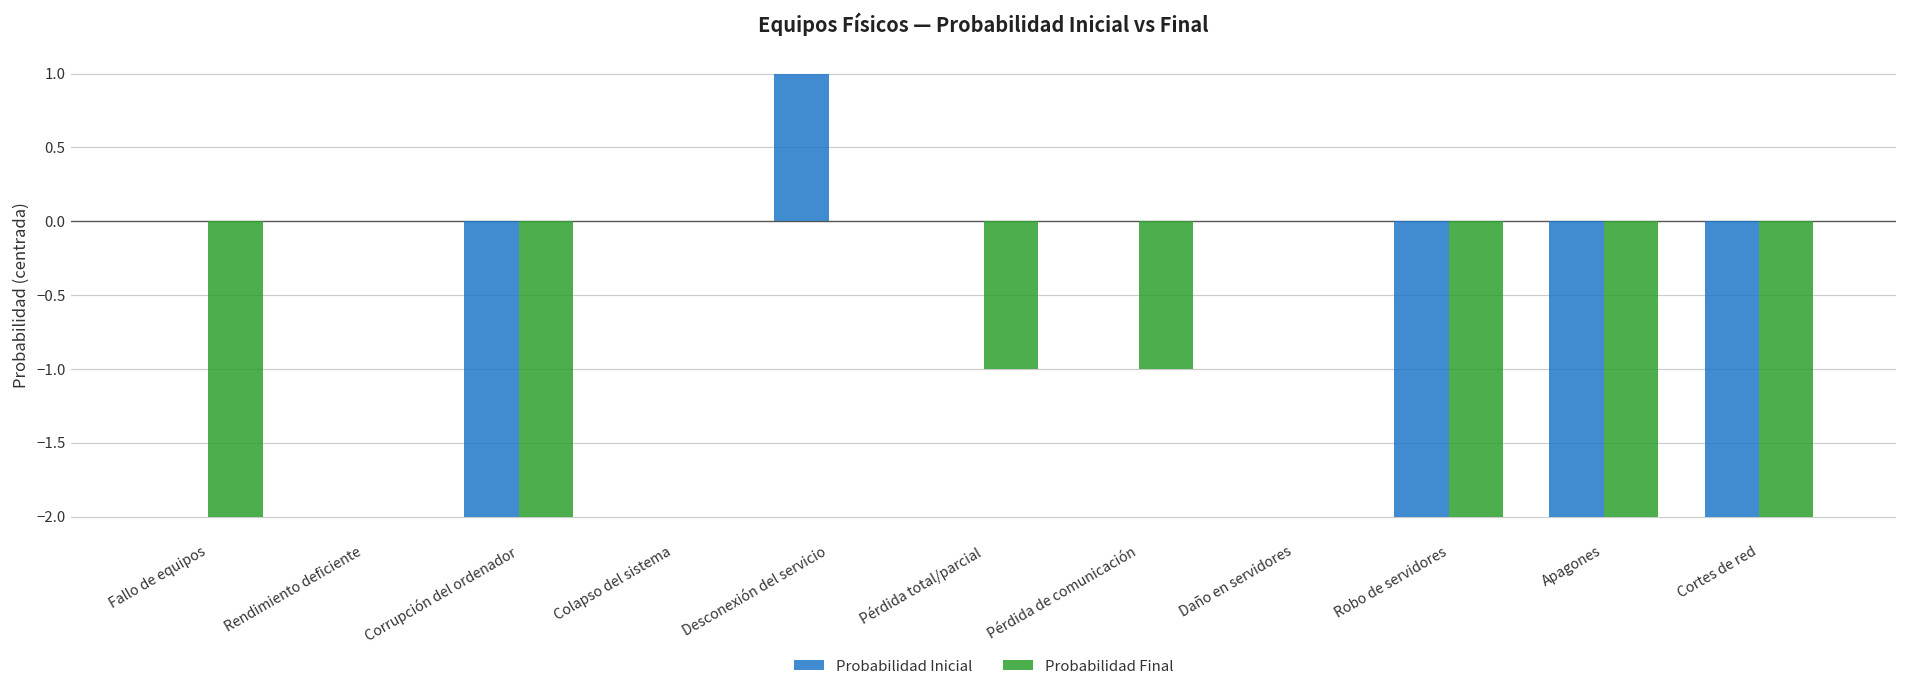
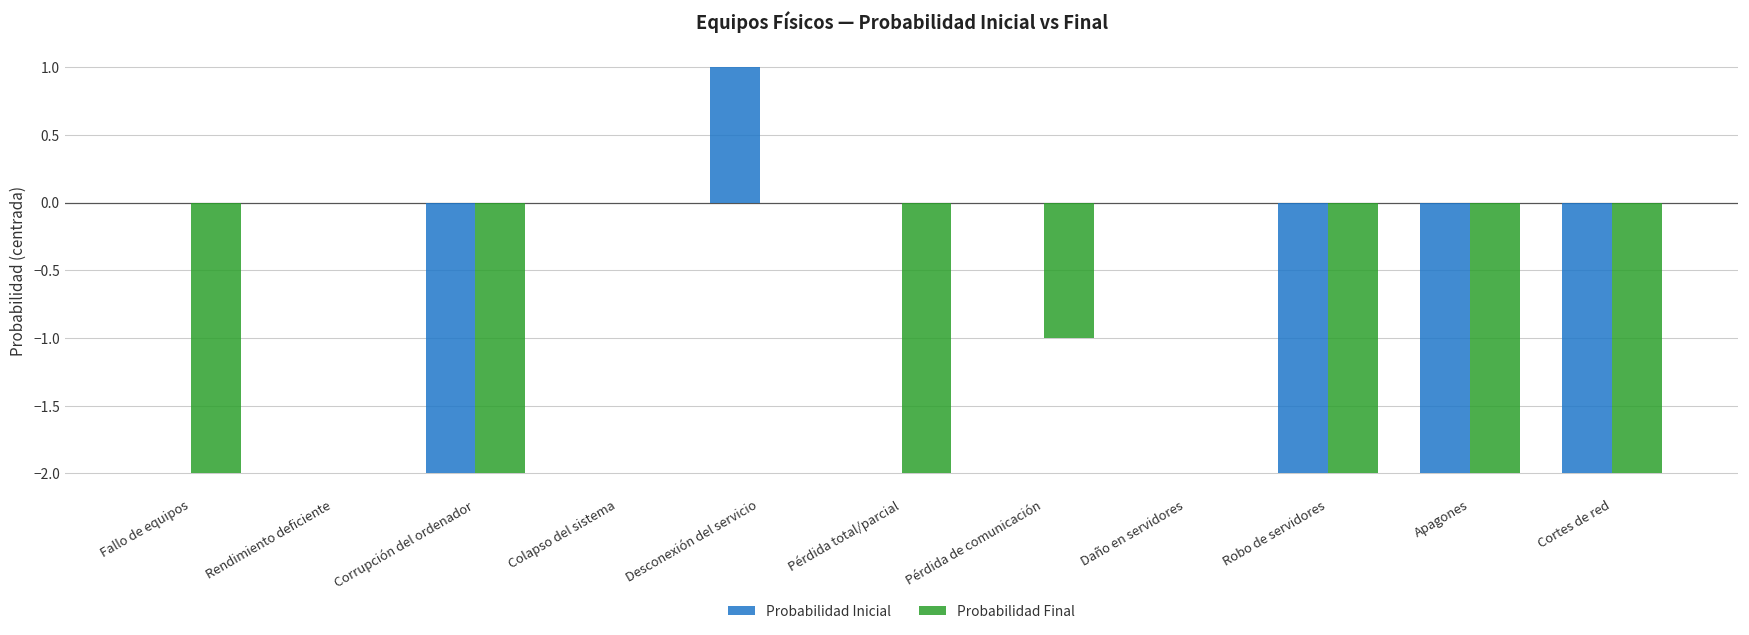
  {
    "Probabilidad Inicial": {
      "Fallo de equipos": 0.00,
      "Rendimiento deficiente": 0.00,
      "Corrupción del ordenador": -2.00,
      "Colapso del sistema": 0.00,
      "Desconexión del servicio": 1.00,
      "Pérdida total/parcial": 0.00,
      "Pérdida de comunicación": 0.00,
      "Daño en servidores": 0.00,
      "Robo de servidores": -2.00,
      "Apagones": -2.00,
      "Cortes de red": -2.00
    },
    "Probabilidad Final": {
      "Fallo de equipos": -2.00,
      "Rendimiento deficiente": 0.00,
      "Corrupción del ordenador": -2.00,
      "Colapso del sistema": 0.00,
      "Desconexión del servicio": 0.00,
-     "Pérdida total/parcial": -1.00,
+     "Pérdida total/parcial": -2.00,
      "Pérdida de comunicación": -1.00,
      "Daño en servidores": 0.00,
      "Robo de servidores": -2.00,
      "Apagones": -2.00,
      "Cortes de red": -2.00
    }
  }
